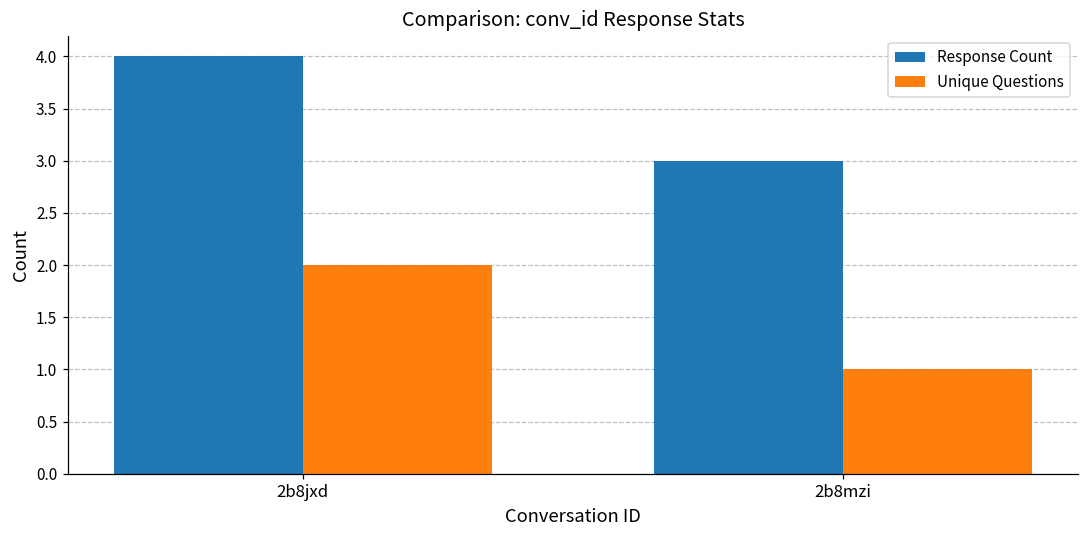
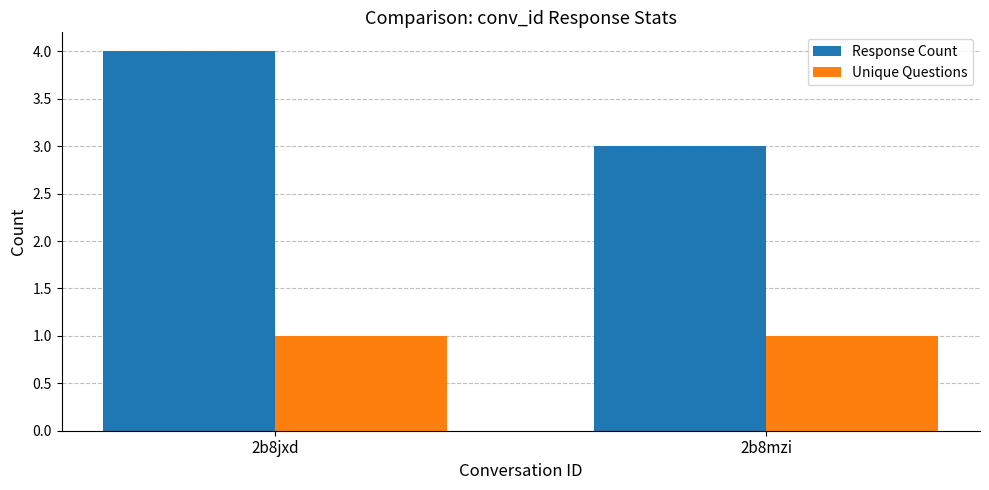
  {
    "Response Count": {
      "2b8jxd": 4,
      "2b8mzi": 3
    },
    "Unique Questions": {
-     "2b8jxd": 2,
+     "2b8jxd": 1,
      "2b8mzi": 1
    }
  }
